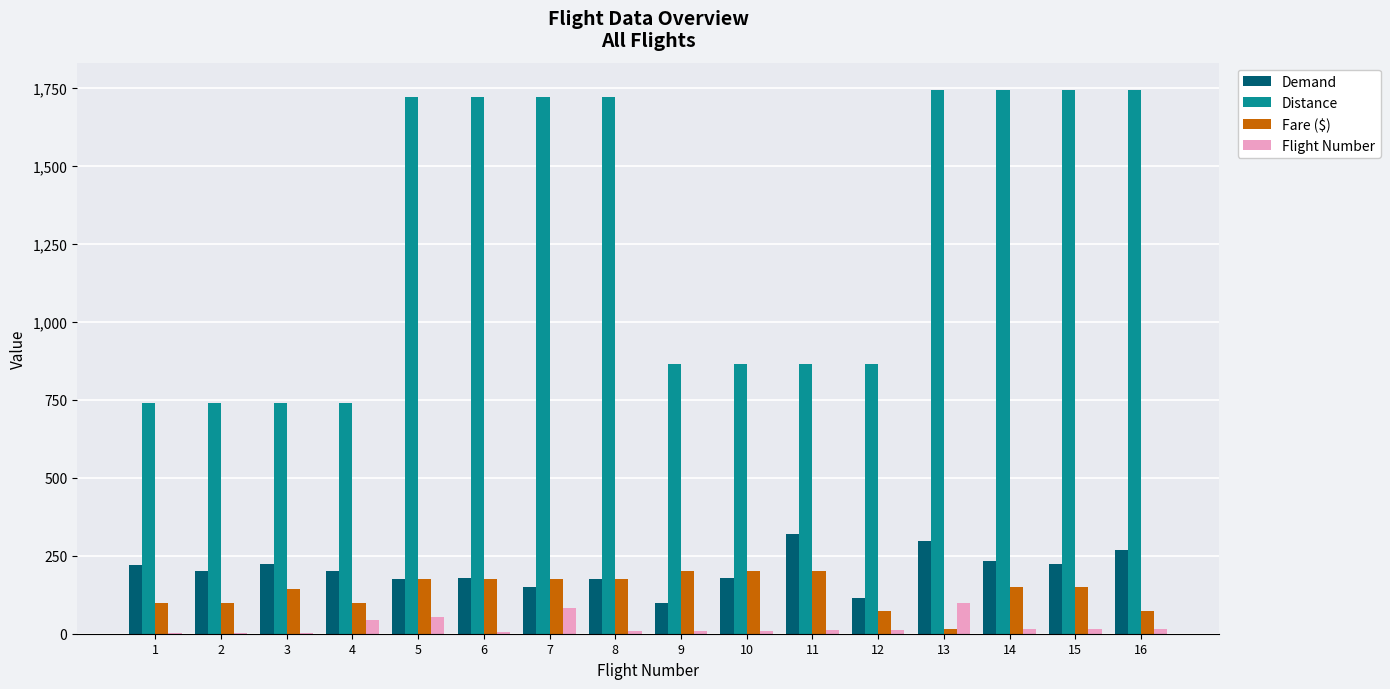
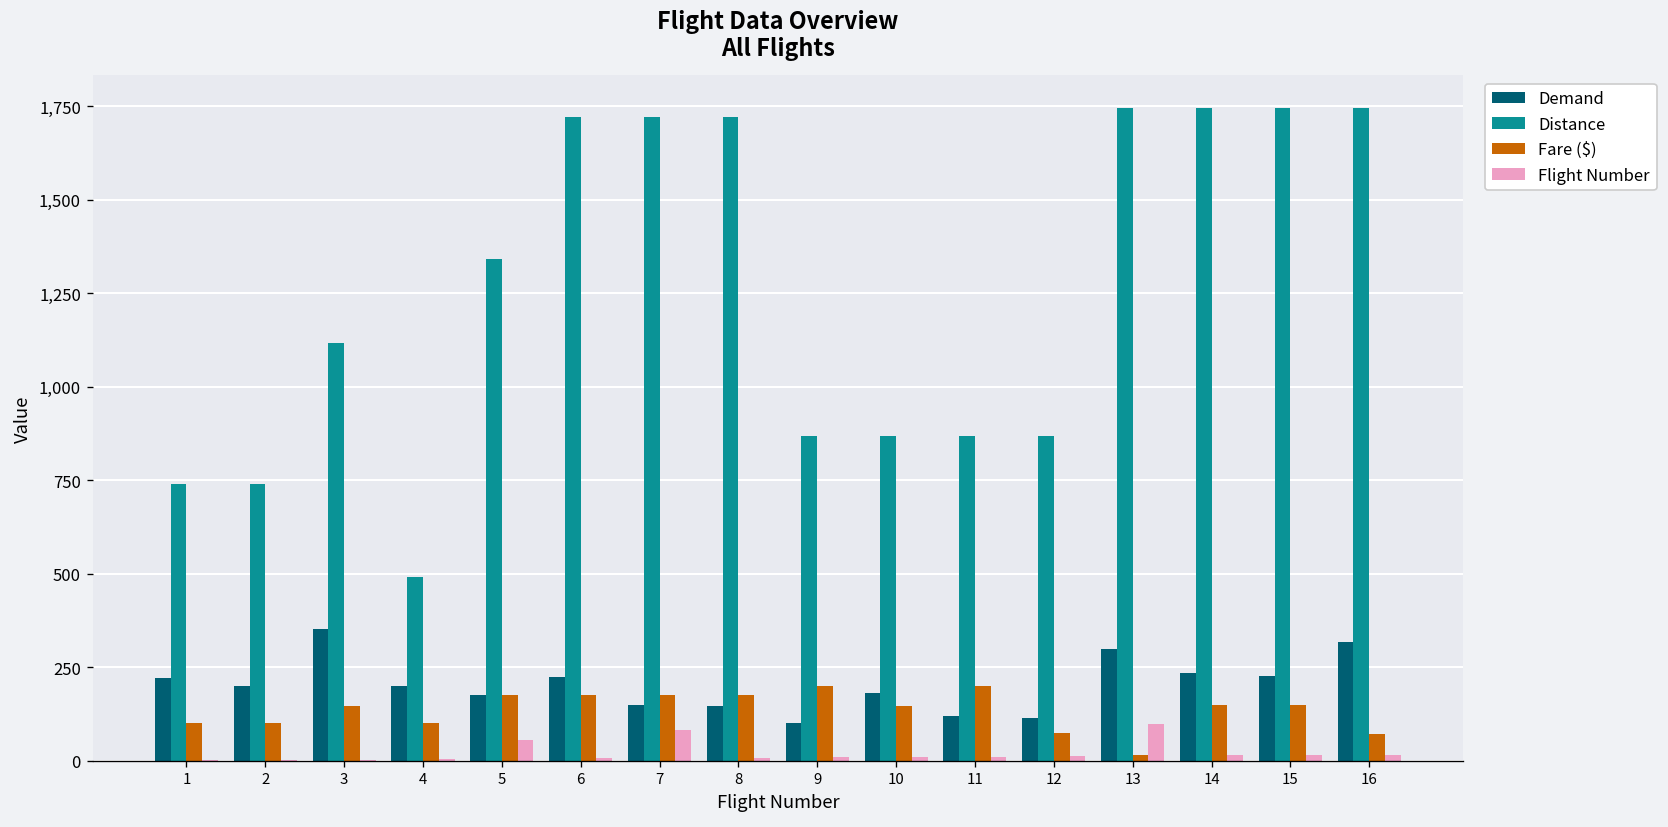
  {
    "Demand": {
      "1": "220",
      "2": "200",
-     "3": "230",
+     "3": "350",
      "4": "200",
      "5": "180",
-     "6": "180",
+     "6": "220",
      "7": "150",
-     "8": "180",
+     "8": "150",
      "9": "100",
      "10": "180",
-     "11": "320",
+     "11": "120",
      "12": "110",
      "13": "300",
      "14": "230",
      "15": "230",
-     "16": "270"
+     "16": "320"
    },
    "Distance": {
      "1": "740",
      "2": "740",
-     "3": "740",
-     "4": "740",
-     "5": "1,720",
+     "3": "1,120",
+     "4": "490",
+     "5": "1,340",
      "6": "1,720",
      "7": "1,720",
      "8": "1,720",
      "9": "870",
      "10": "870",
      "11": "870",
      "12": "870",
      "13": "1,740",
      "14": "1,740",
      "15": "1,740",
      "16": "1,740"
    },
    "Fare ($)": {
      "1": "100",
      "2": "100",
      "3": "150",
      "4": "100",
      "5": "180",
      "6": "180",
      "7": "180",
      "8": "180",
      "9": "200",
-     "10": "200",
+     "10": "150",
      "11": "200",
      "12": "70",
      "13": "10",
      "14": "150",
      "15": "150",
      "16": "70"
    },
    "Flight Number": {
-     "4": "40",
+     "4": "0",
      "5": "60",
      "7": "80",
      "9": "10",
      "10": "10",
      "11": "10",
      "12": "10",
      "13": "100",
      "14": "10",
      "15": "20",
      "16": "20"
    }
  }
